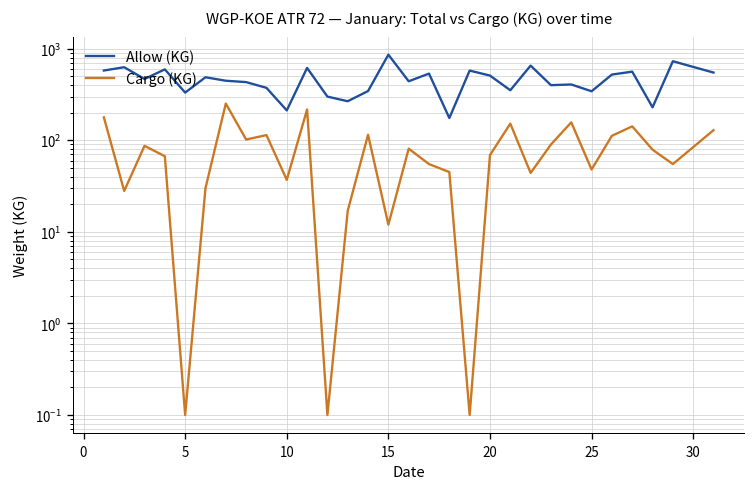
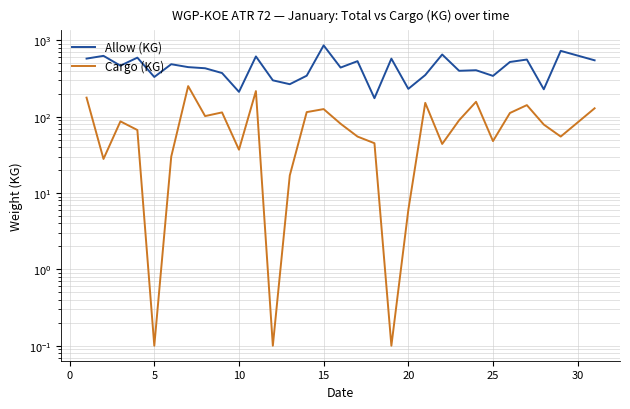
  {
    "Allow (KG)": {
      "5": 300,
      "10": 210,
      "15": 900,
-     "20": 500,
+     "20": 230,
      "25": 300
    },
    "Cargo (KG)": {
      "5": 0.10,
      "10": 40,
-     "15": 12,
-     "20": 70,
+     "15": 130,
+     "20": 6,
      "25": 50
    }
  }
